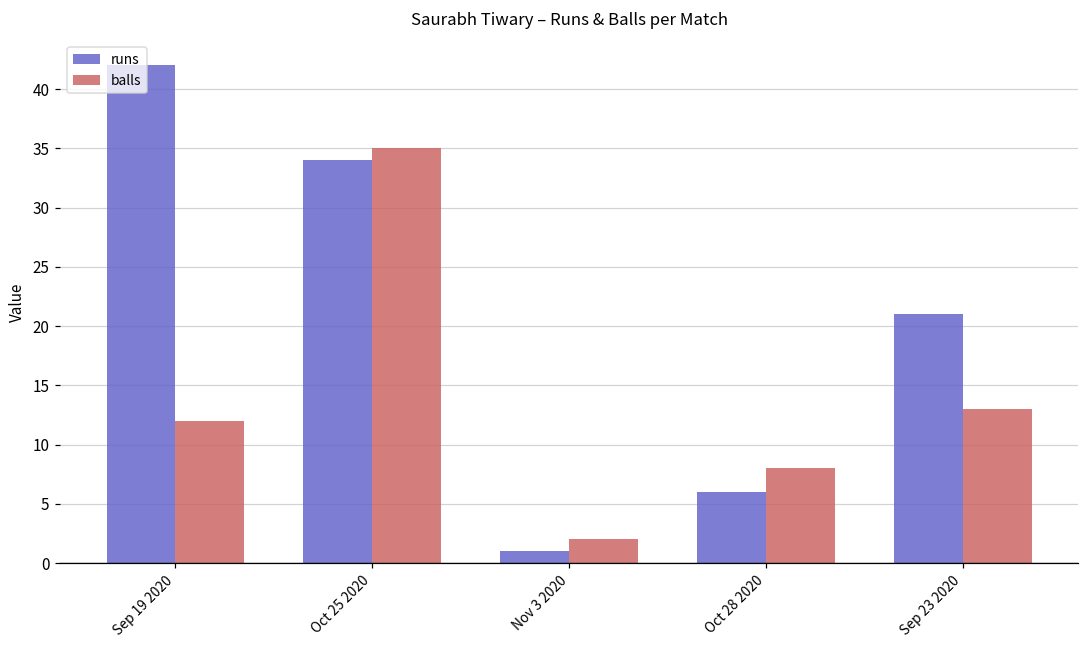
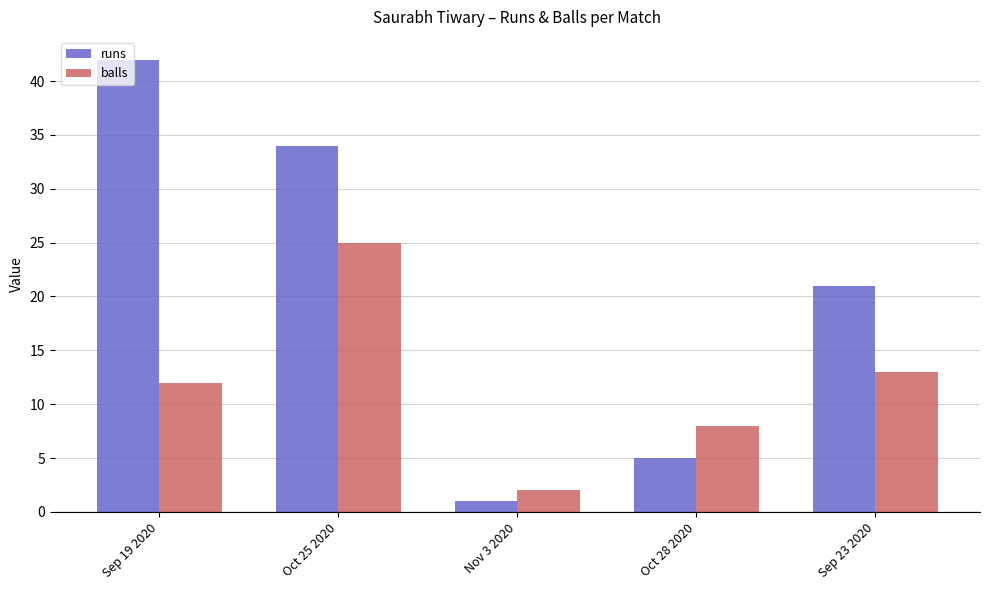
  {
    "runs": {
      "Oct 25 2020": 34,
      "Nov 3 2020": 1,
-     "Oct 28 2020": 6,
+     "Oct 28 2020": 5,
      "Sep 23 2020": 21
    },
    "balls": {
      "Sep 19 2020": 12,
-     "Oct 25 2020": 35,
+     "Oct 25 2020": 25,
      "Nov 3 2020": 2,
      "Oct 28 2020": 8,
      "Sep 23 2020": 13
    }
  }
